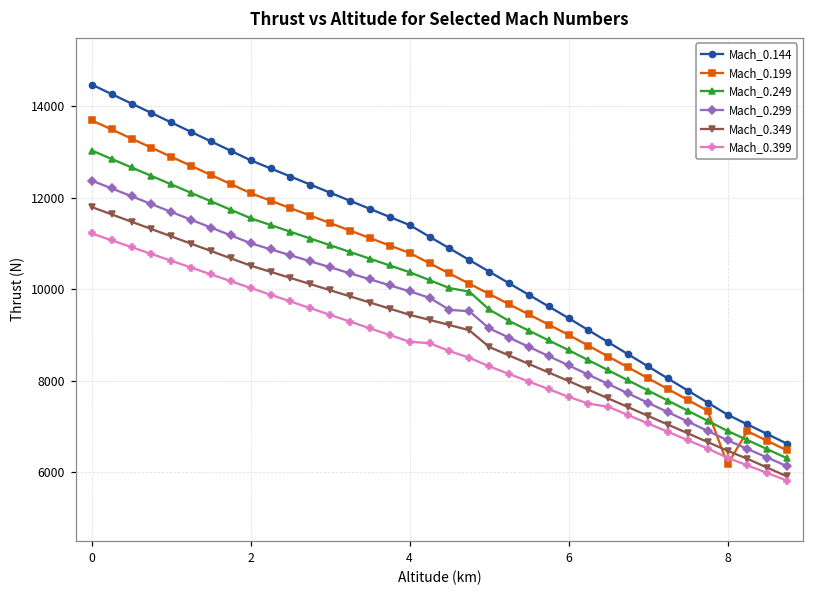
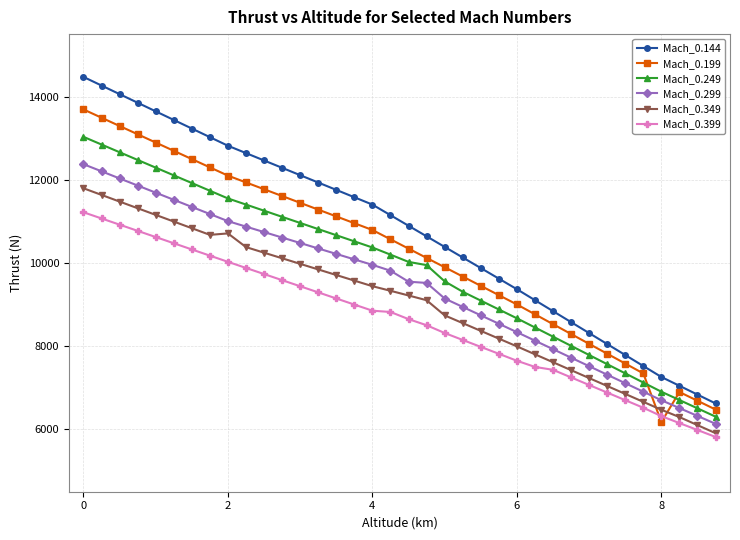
  {
    "Mach_0.144": {
      "0": 14500,
      "2": 12800,
      "4": 11400,
      "6": 9400,
      "8": 7300
    },
    "Mach_0.199": {
      "0": 13700,
      "2": 12100,
      "4": 10800,
      "6": 9000,
      "8": 6200
    },
    "Mach_0.249": {
      "0": 13000,
      "2": 11500,
      "4": 10400,
      "6": 8700,
      "8": 6900
    },
    "Mach_0.299": {
      "0": 12400,
      "2": 11000,
      "4": 10000,
      "6": 8300,
      "8": 6700
    },
    "Mach_0.349": {
      "0": 11800,
-     "2": 10500,
+     "2": 10700,
      "4": 9400,
      "6": 8000,
      "8": 6500
    },
    "Mach_0.399": {
      "0": 11200,
      "2": 10000,
      "4": 8900,
      "6": 7600,
      "8": 6300
    }
  }
